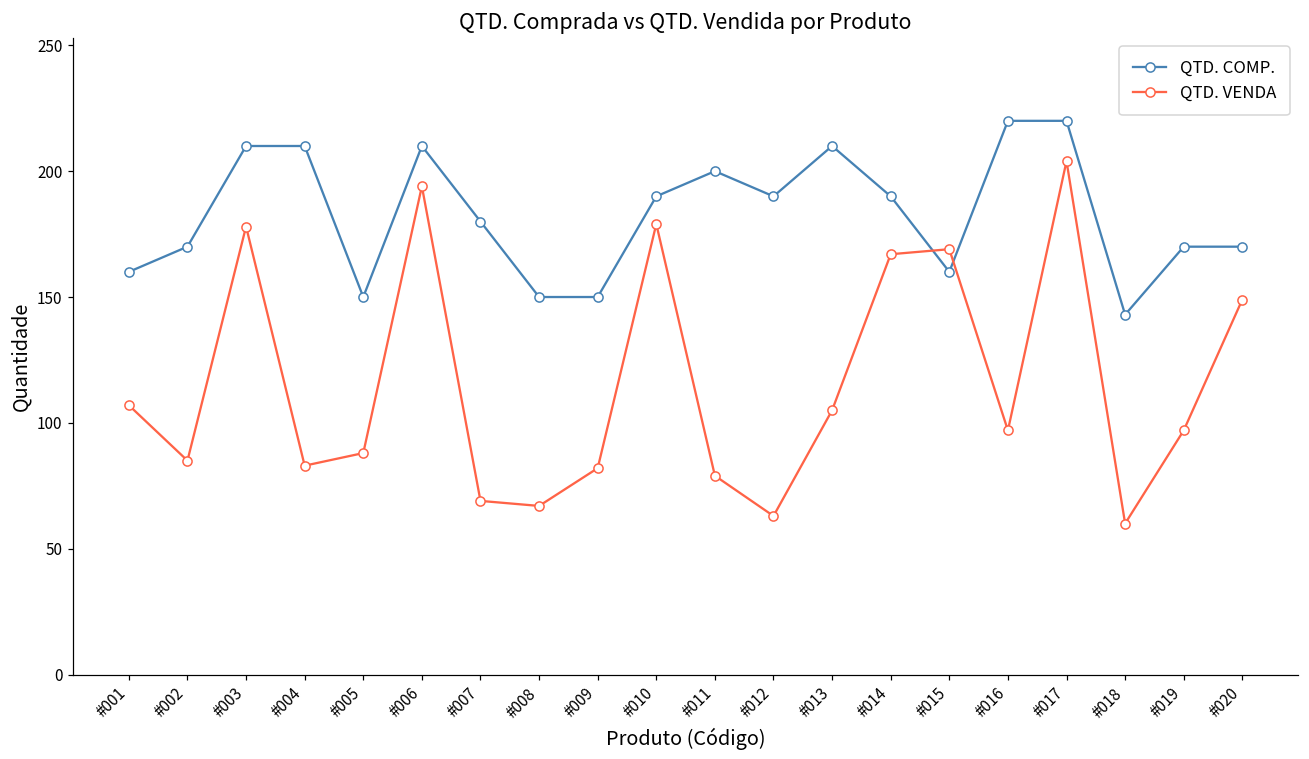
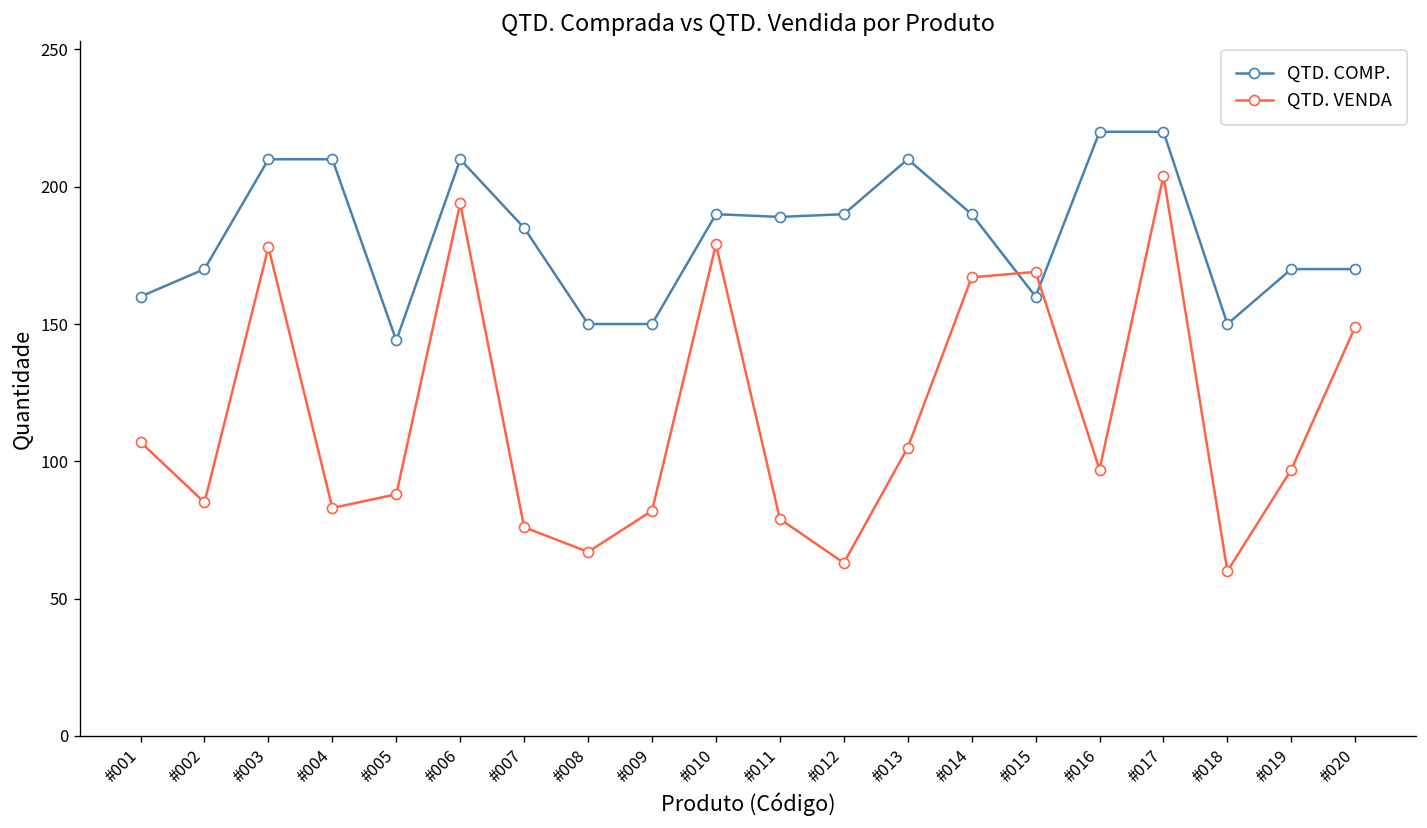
  {
    "QTD. COMP.": {
      "#001": 160,
      "#002": 170,
      "#003": 210,
      "#004": 210,
-     "#005": 150,
+     "#005": 144,
      "#006": 210,
-     "#007": 180,
+     "#007": 185,
      "#008": 150,
      "#009": 150,
      "#010": 190,
-     "#011": 200,
+     "#011": 189,
      "#012": 190,
      "#013": 210,
      "#014": 190,
      "#015": 160,
      "#016": 220,
      "#017": 220,
-     "#018": 143,
+     "#018": 150,
      "#019": 170,
      "#020": 170
    },
    "QTD. VENDA": {
      "#001": 107,
      "#002": 85,
      "#003": 178,
      "#004": 83,
      "#005": 88,
      "#006": 194,
-     "#007": 69,
+     "#007": 76,
      "#008": 67,
      "#009": 82,
      "#010": 179,
      "#011": 79,
      "#012": 63,
      "#013": 105,
      "#014": 167,
      "#015": 169,
      "#016": 97,
      "#017": 204,
      "#018": 60,
      "#019": 97,
      "#020": 149
    }
  }
